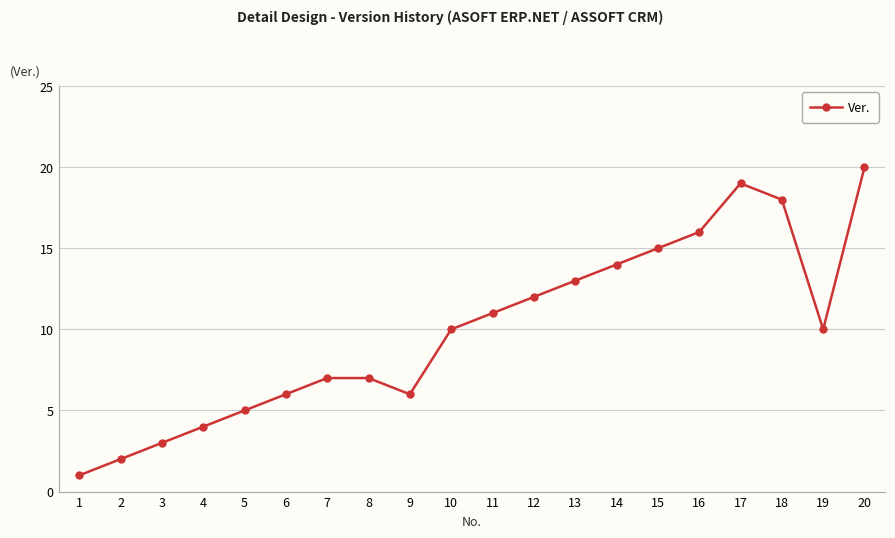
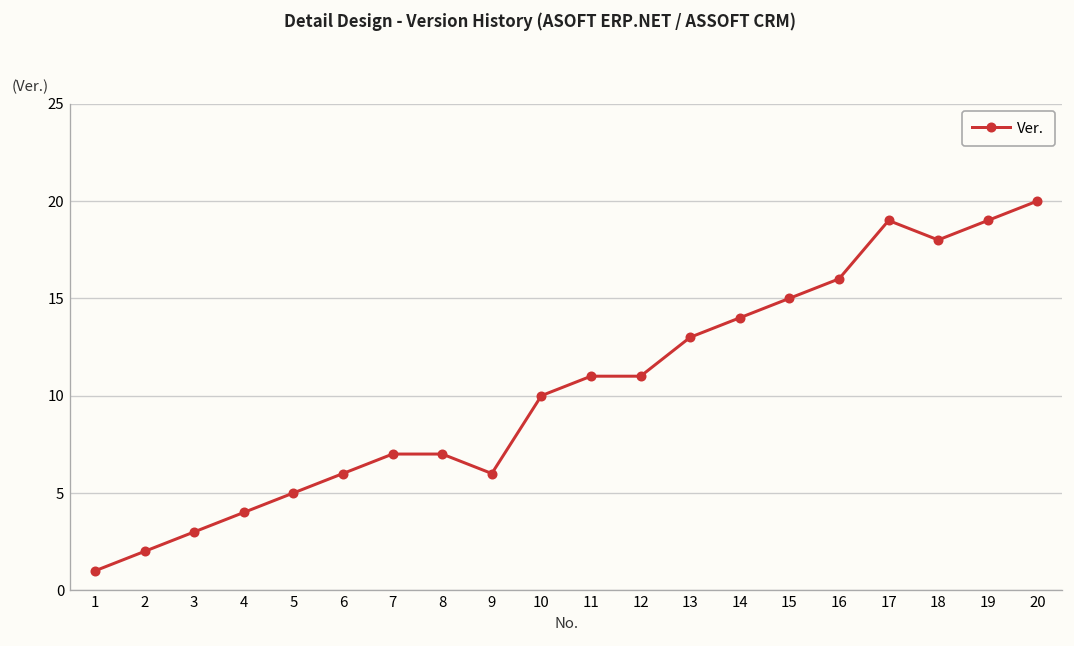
  {
    "1": 1,
    "2": 2,
    "3": 3,
    "4": 4,
    "5": 5,
    "6": 6,
    "7": 7,
    "8": 7,
    "9": 6,
    "10": 10,
    "11": 11,
-   "12": 12,
+   "12": 11,
    "13": 13,
    "14": 14,
    "15": 15,
    "16": 16,
    "17": 19,
    "18": 18,
-   "19": 10,
+   "19": 19,
    "20": 20
  }
